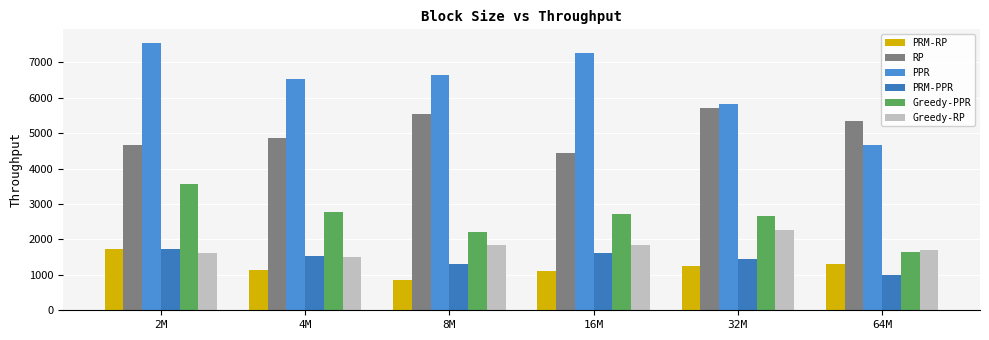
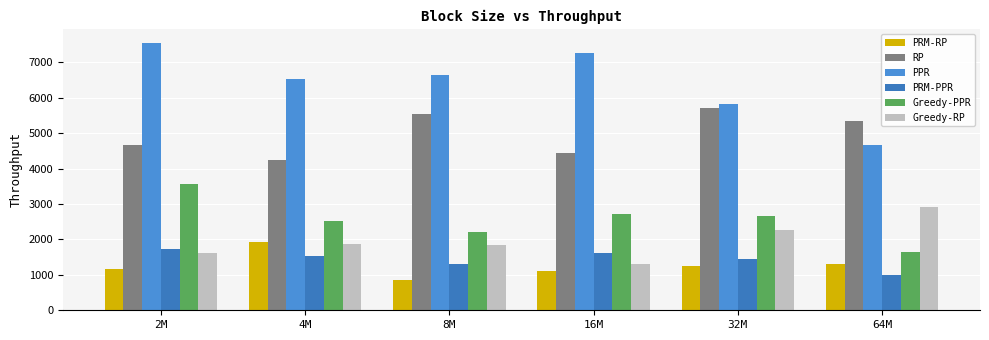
  {
    "PRM-RP": {
-     "2M": 1700,
-     "4M": 1100,
+     "2M": 1200,
+     "4M": 1900,
      "8M": 900,
      "16M": 1100,
      "32M": 1300,
      "64M": 1300
    },
    "RP": {
      "2M": 4700,
-     "4M": 4900,
+     "4M": 4200,
      "8M": 5600,
      "16M": 4500,
      "32M": 5700,
      "64M": 5300
    },
    "Greedy-PPR": {
      "2M": 3600,
-     "4M": 2800,
+     "4M": 2500,
      "8M": 2200,
      "16M": 2700,
      "32M": 2700,
      "64M": 1700
    },
    "Greedy-RP": {
      "2M": 1600,
-     "4M": 1500,
+     "4M": 1900,
      "8M": 1800,
-     "16M": 1900,
+     "16M": 1300,
      "32M": 2300,
-     "64M": 1700
+     "64M": 2900
    }
  }
